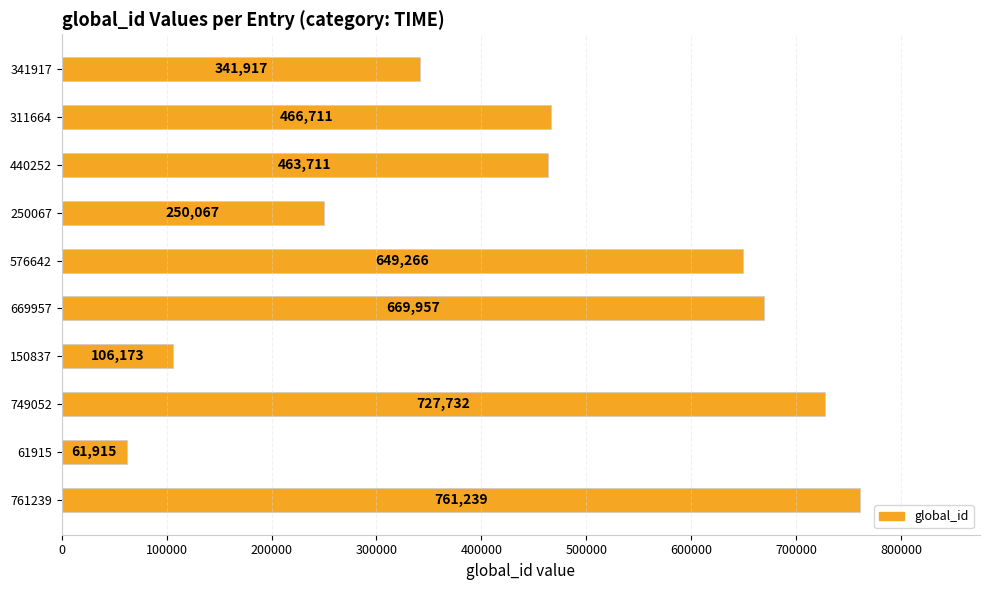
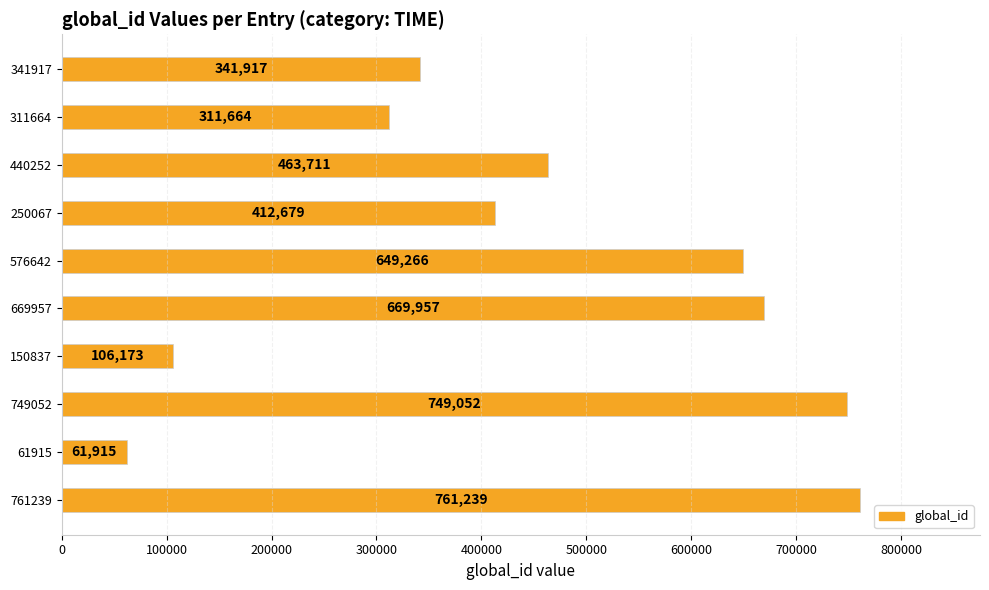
  {
    "341917": "341,917",
-   "311664": "466,711",
+   "311664": "311,664",
    "440252": "463,711",
-   "250067": "250,067",
+   "250067": "412,679",
    "576642": "649,266",
    "669957": "669,957",
    "150837": "106,173",
-   "749052": "727,732",
+   "749052": "749,052",
    "61915": "61,915",
    "761239": "761,239"
  }
